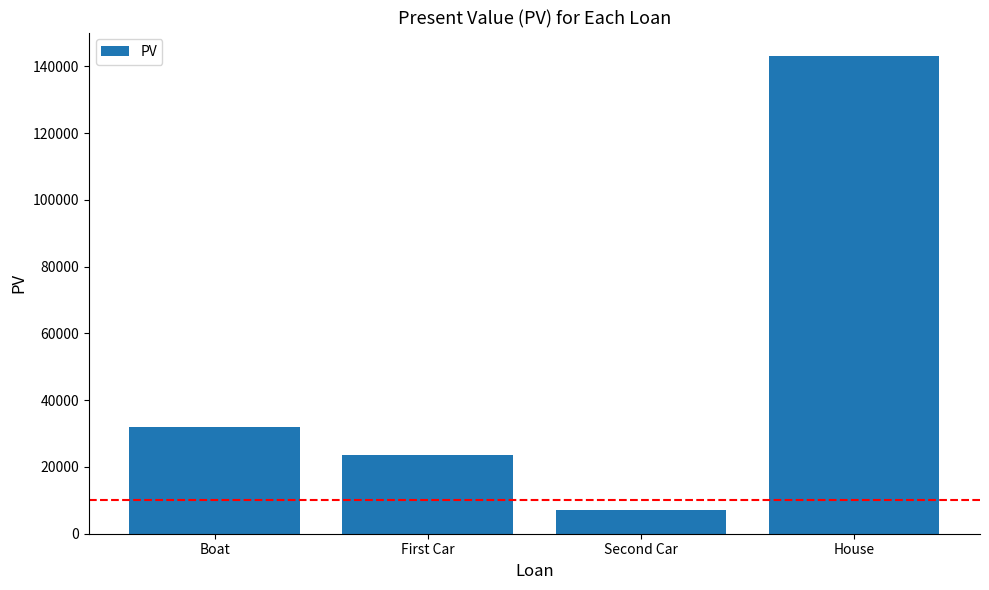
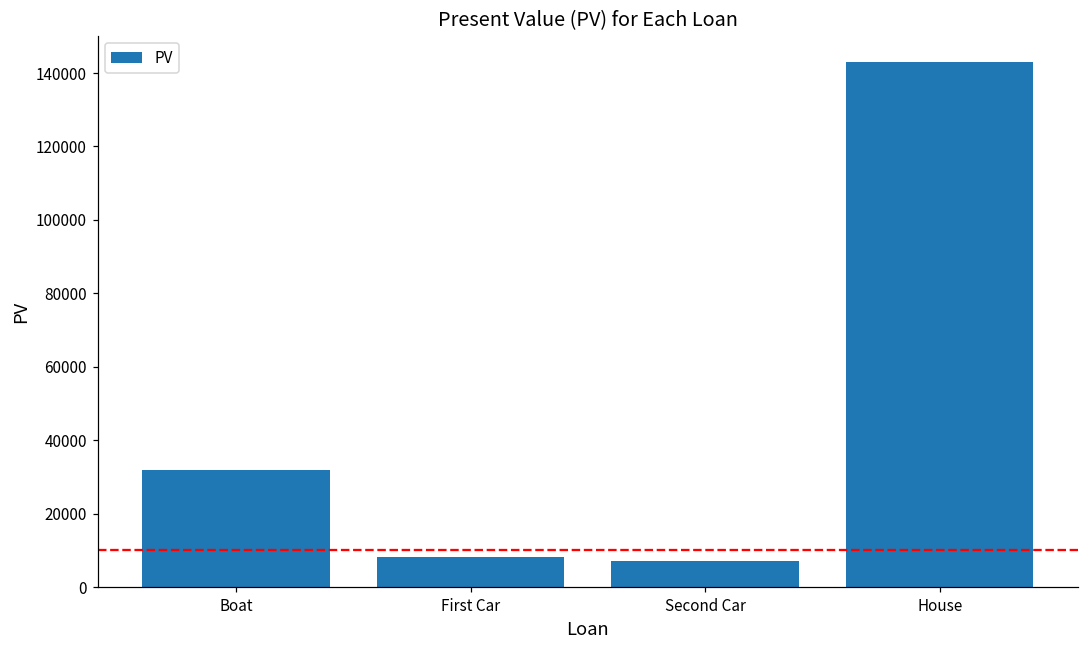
  {
    "Boat": 32000,
-   "First Car": 23000,
+   "First Car": 8000,
    "Second Car": 7000,
    "House": 143000
  }
